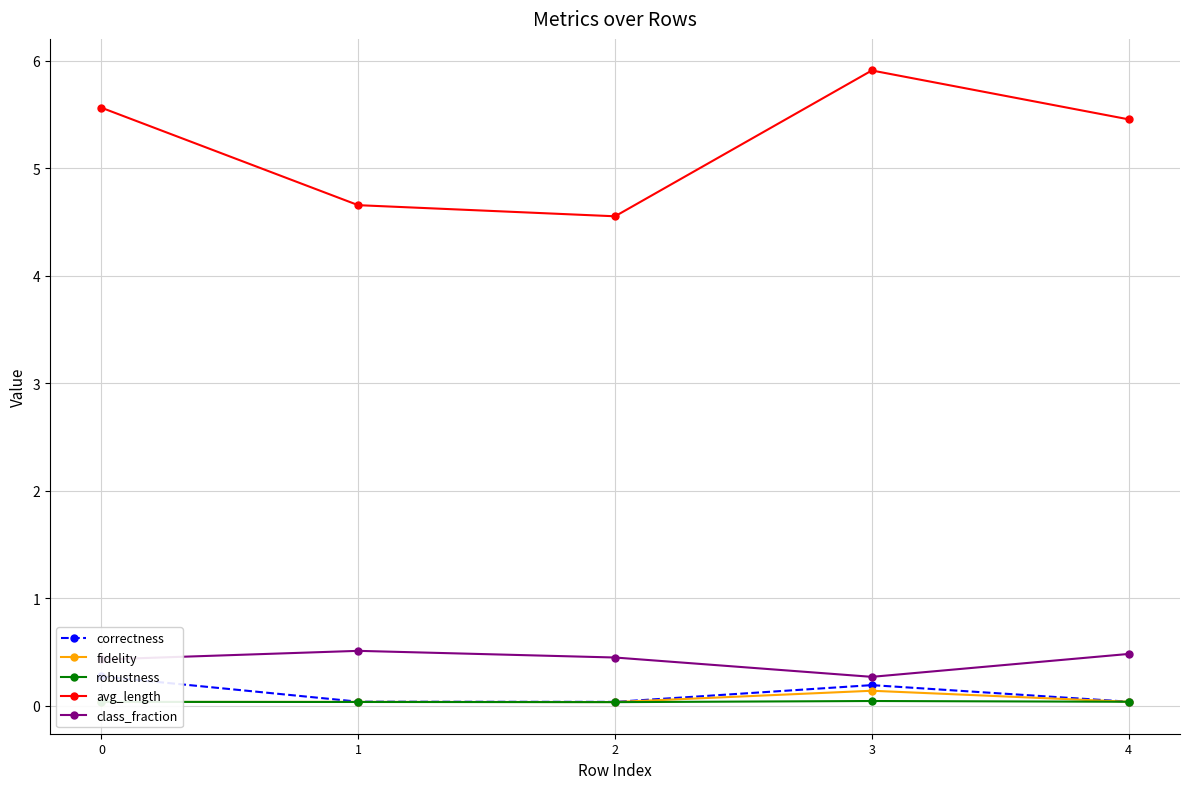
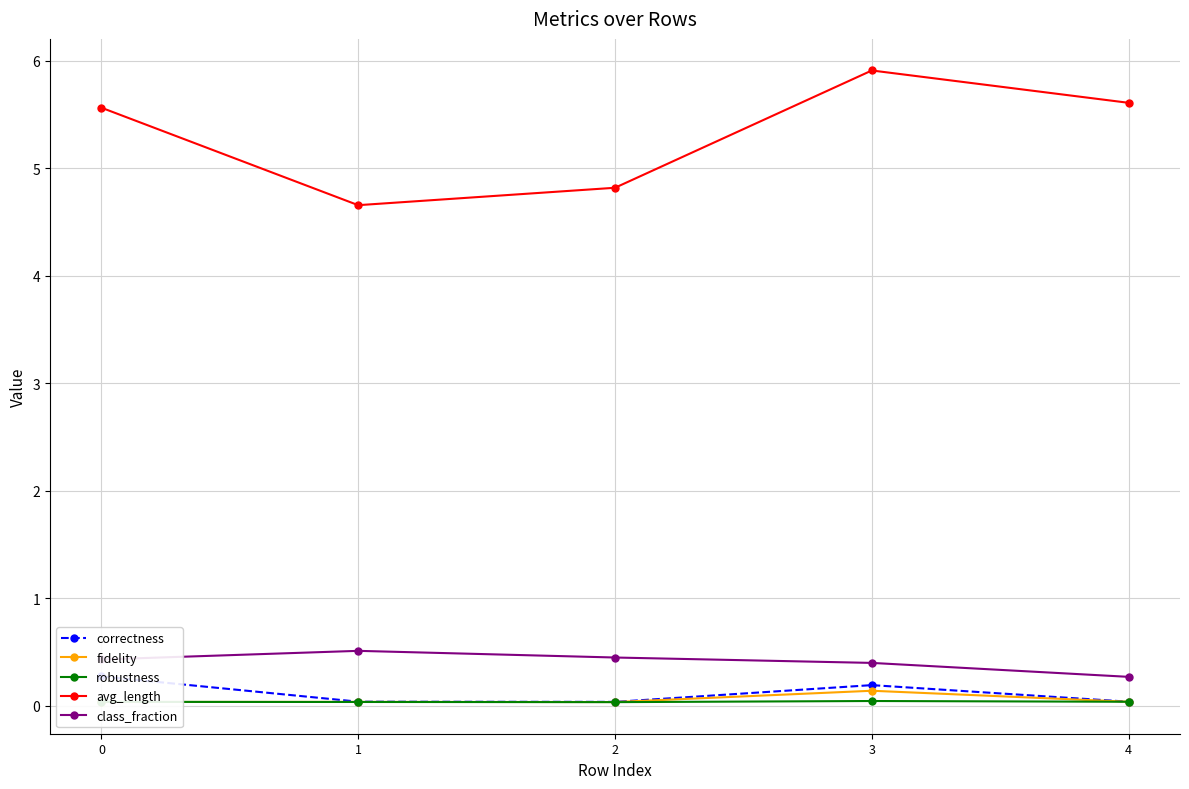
  {
    "correctness": {
      "3": 0.19
    },
    "fidelity": {
      "3": 0.14
    },
    "robustness": {
      "3": 0.04
    },
    "avg_length": {
      "0": 5.56,
      "1": 4.66,
-     "2": 4.55,
+     "2": 4.82,
      "3": 5.91,
-     "4": 5.45
+     "4": 5.61
    },
    "class_fraction": {
      "1": 0.51,
      "2": 0.45,
-     "3": 0.27,
-     "4": 0.48
+     "3": 0.40,
+     "4": 0.27
    }
  }
